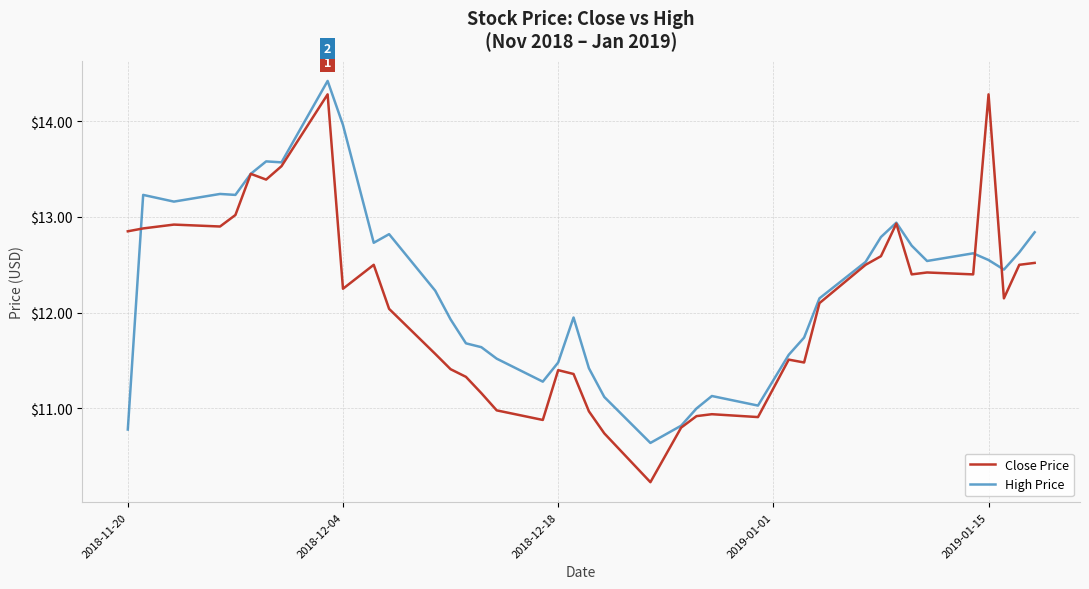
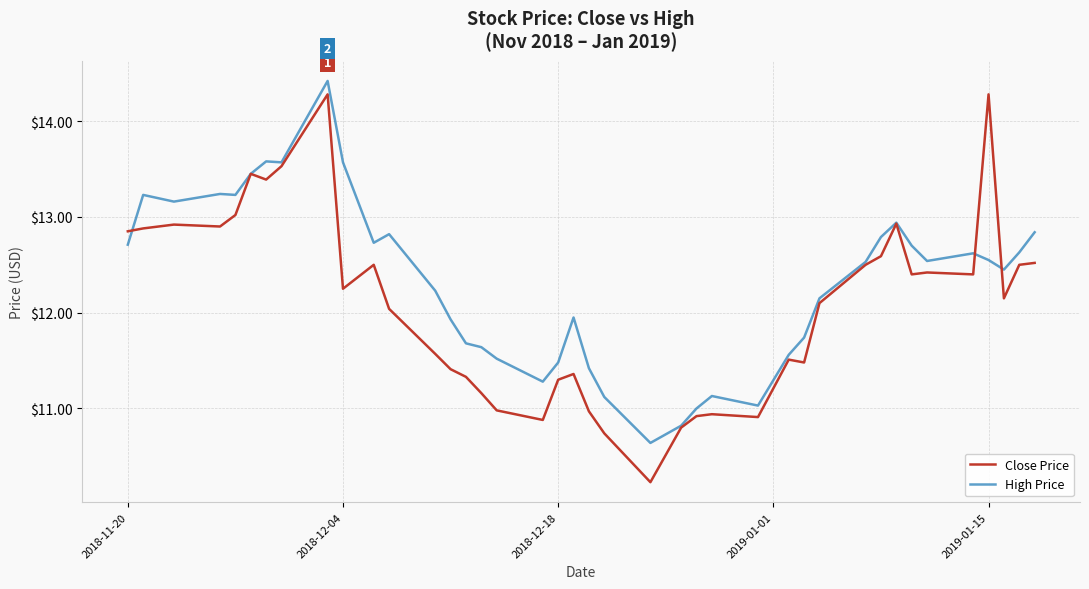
  {
    "Close Price": {
      "2018-11-20": "$12.9",
      "2018-12-04": "$12.3",
-     "2018-12-18": "$11.4",
+     "2018-12-18": "$11.3",
      "2019-01-15": "$14.3"
    },
    "High Price": {
-     "2018-11-20": "$10.8",
-     "2018-12-04": "$14.0",
+     "2018-11-20": "$12.7",
+     "2018-12-04": "$13.6",
      "2018-12-18": "$11.5",
      "2019-01-15": "$12.6"
    }
  }
